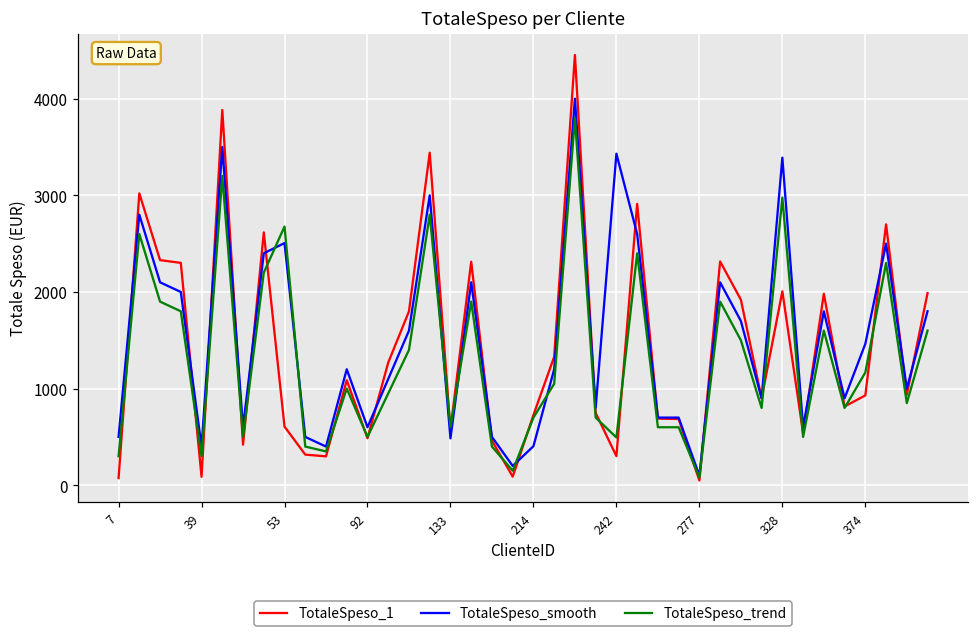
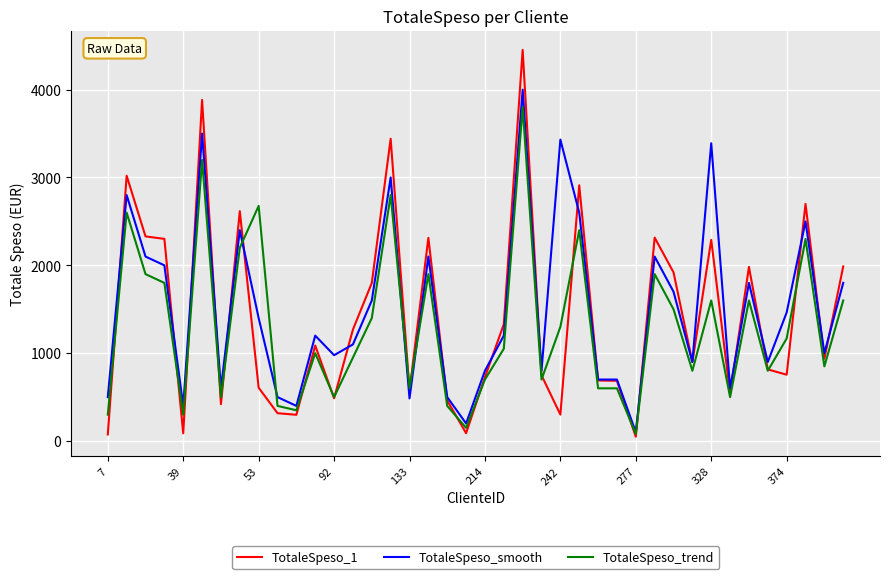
  {
    "TotaleSpeso_1": {
      "53": 600,
      "242": 300,
      "277": 0,
-     "328": 2000,
-     "374": 900
+     "328": 2300,
+     "374": 800
    },
    "TotaleSpeso_smooth": {
-     "53": 2500,
-     "92": 600,
+     "53": 1400,
+     "92": 1000,
      "133": 500,
-     "214": 400,
+     "214": 800,
      "242": 3400,
      "328": 3400,
      "374": 1500
    },
    "TotaleSpeso_trend": {
      "53": 2700,
-     "242": 500,
-     "328": 3000,
+     "242": 1300,
+     "328": 1600,
      "374": 1200
    }
  }
